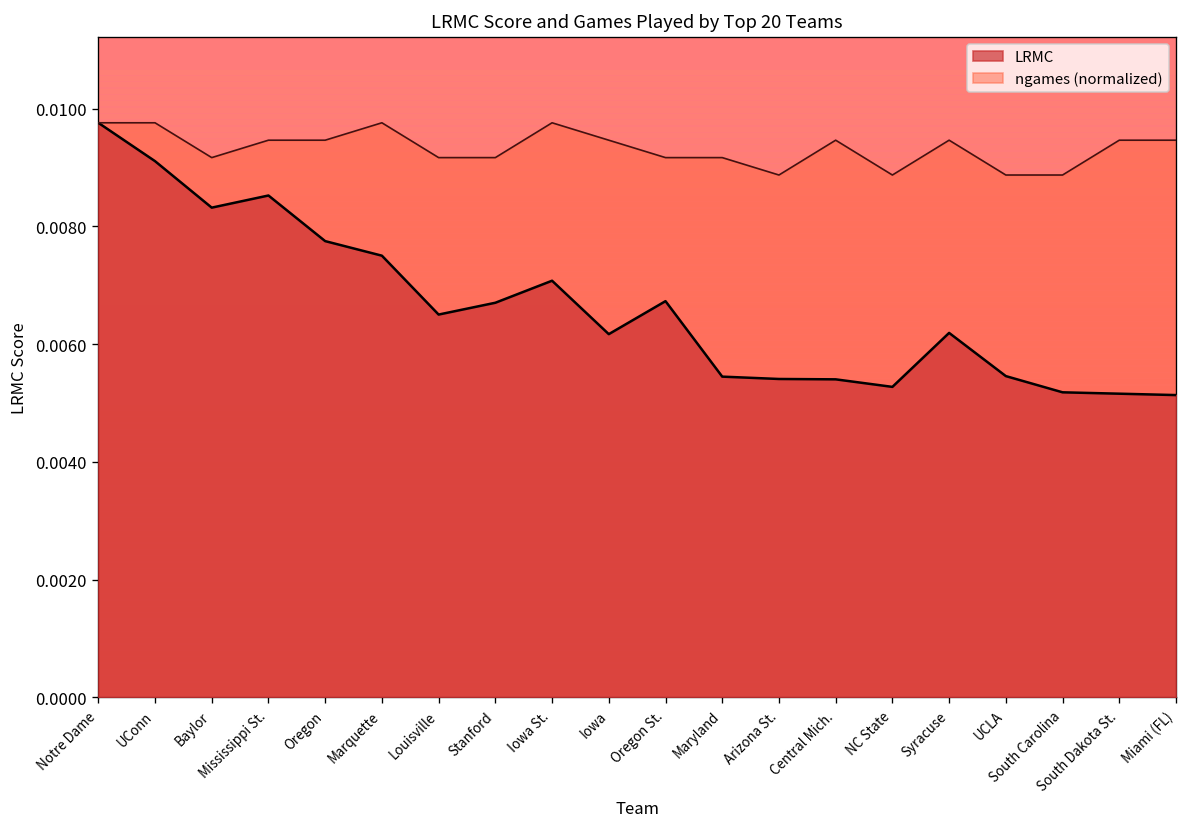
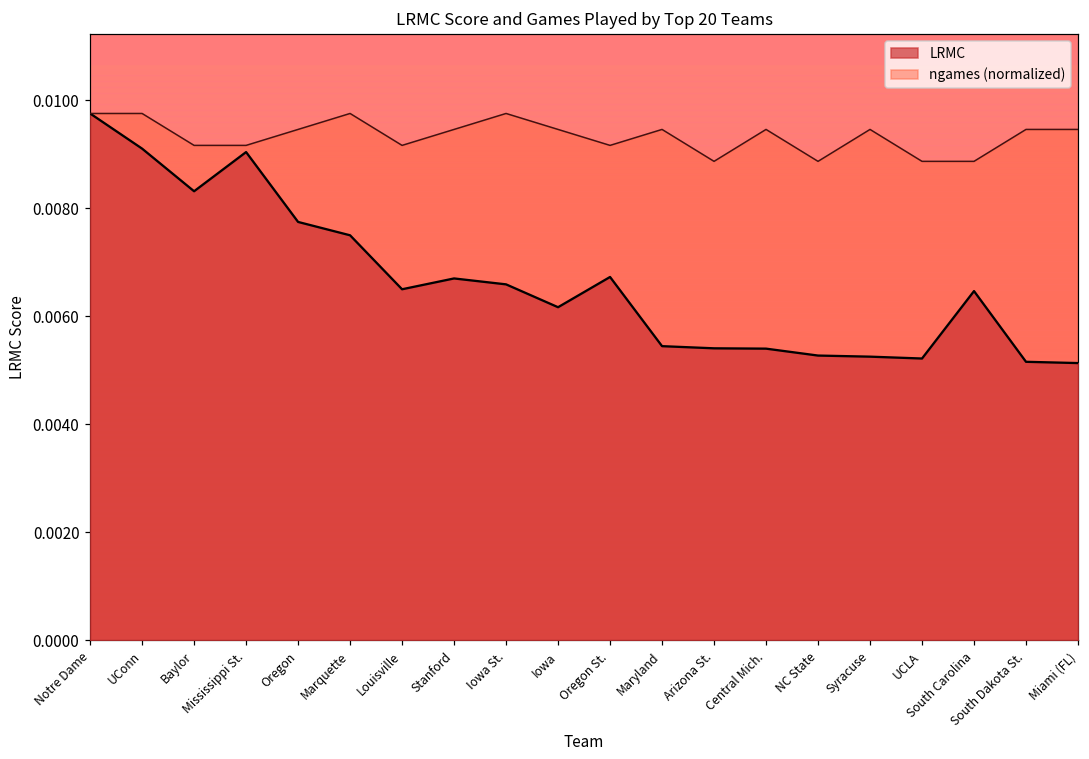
  {
    "LRMC": {
      "UConn": 0.0091,
      "Baylor": 0.0083,
-     "Mississippi St.": 0.0085,
+     "Mississippi St.": 0.0090,
      "Oregon": 0.0077,
      "Marquette": 0.0075,
      "Louisville": 0.0065,
      "Stanford": 0.0067,
-     "Iowa St.": 0.0071,
+     "Iowa St.": 0.0066,
      "Iowa": 0.0062,
      "Oregon St.": 0.0067,
      "Maryland": 0.0054,
      "Arizona St.": 0.0054,
      "Central Mich.": 0.0054,
      "NC State": 0.0053,
-     "Syracuse": 0.0062,
-     "UCLA": 0.0055,
-     "South Carolina": 0.0052,
+     "Syracuse": 0.0053,
+     "UCLA": 0.0052,
+     "South Carolina": 0.0065,
      "South Dakota St.": 0.0052,
      "Miami (FL)": 0.0051
    },
    "ngames (normalized)": {
      "UConn": 0.0098,
      "Baylor": 0.0092,
-     "Mississippi St.": 0.0095,
+     "Mississippi St.": 0.0092,
      "Oregon": 0.0095,
      "Marquette": 0.0098,
      "Louisville": 0.0092,
-     "Stanford": 0.0092,
+     "Stanford": 0.0095,
      "Iowa St.": 0.0098,
      "Iowa": 0.0095,
      "Oregon St.": 0.0092,
-     "Maryland": 0.0092,
+     "Maryland": 0.0095,
      "Arizona St.": 0.0089,
      "Central Mich.": 0.0095,
      "NC State": 0.0089,
      "Syracuse": 0.0095,
      "UCLA": 0.0089,
      "South Carolina": 0.0089,
      "South Dakota St.": 0.0095,
      "Miami (FL)": 0.0095
    }
  }
